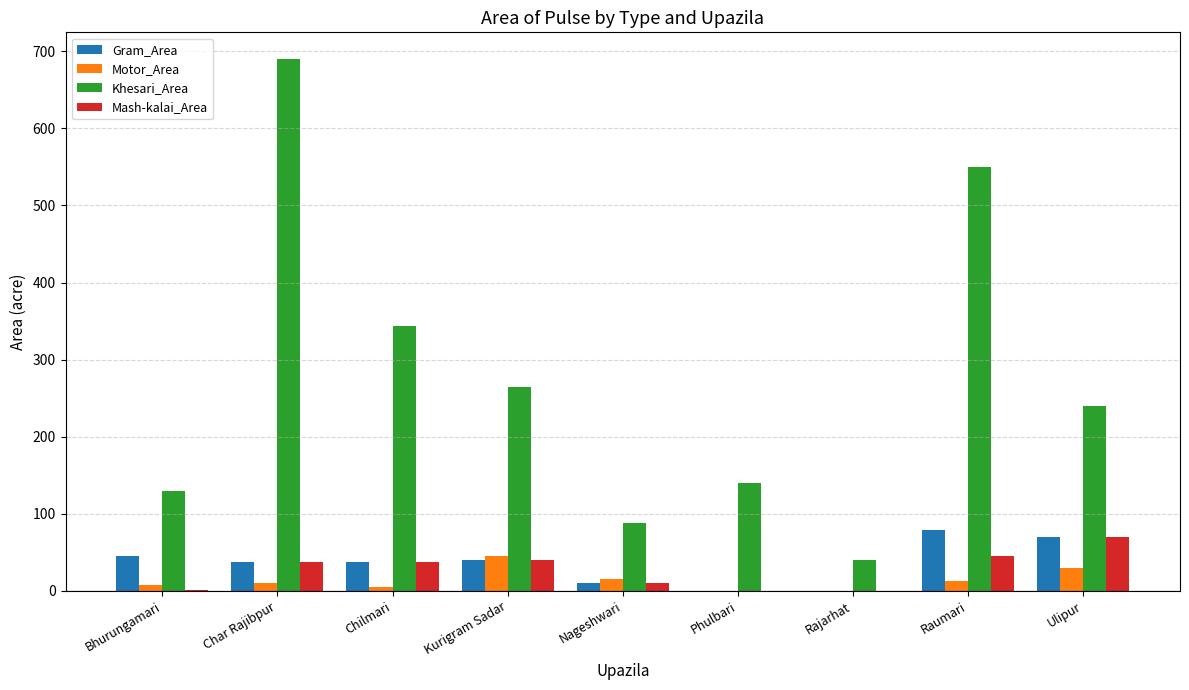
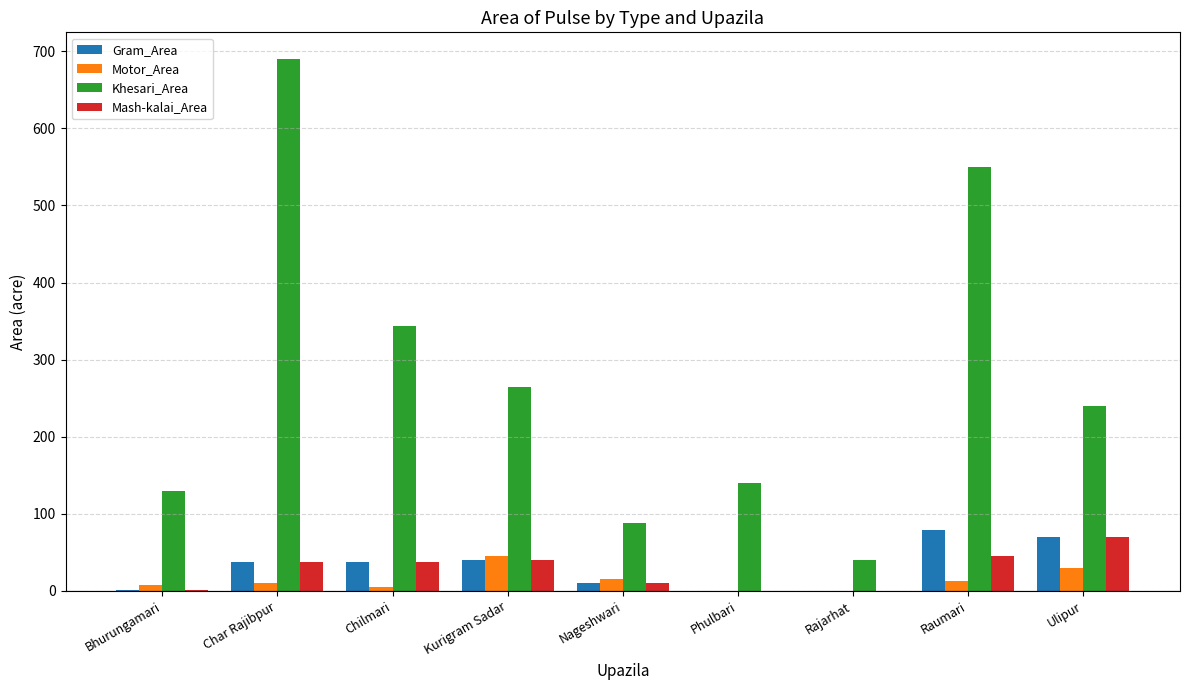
  {
    "Gram_Area": {
-     "Bhurungamari": 50,
+     "Bhurungamari": 0,
      "Char Rajibpur": 40,
      "Chilmari": 40,
      "Kurigram Sadar": 40,
      "Nageshwari": 10,
      "Phulbari": 0,
      "Rajarhat": 0,
      "Raumari": 80,
      "Ulipur": 70
    },
    "Motor_Area": {
      "Bhurungamari": 10,
      "Char Rajibpur": 10,
      "Chilmari": 10,
      "Kurigram Sadar": 50,
      "Nageshwari": 20,
      "Phulbari": 0,
      "Rajarhat": 0,
      "Raumari": 10,
      "Ulipur": 30
    },
    "Khesari_Area": {
      "Bhurungamari": 130,
      "Char Rajibpur": 690,
      "Chilmari": 340,
      "Kurigram Sadar": 270,
      "Nageshwari": 90,
      "Phulbari": 140,
      "Rajarhat": 40,
      "Raumari": 550,
      "Ulipur": 240
    },
    "Mash-kalai_Area": {
      "Char Rajibpur": 40,
      "Chilmari": 40,
      "Kurigram Sadar": 40,
      "Nageshwari": 10,
      "Phulbari": 0,
      "Rajarhat": 0,
      "Raumari": 50,
      "Ulipur": 70
    }
  }
